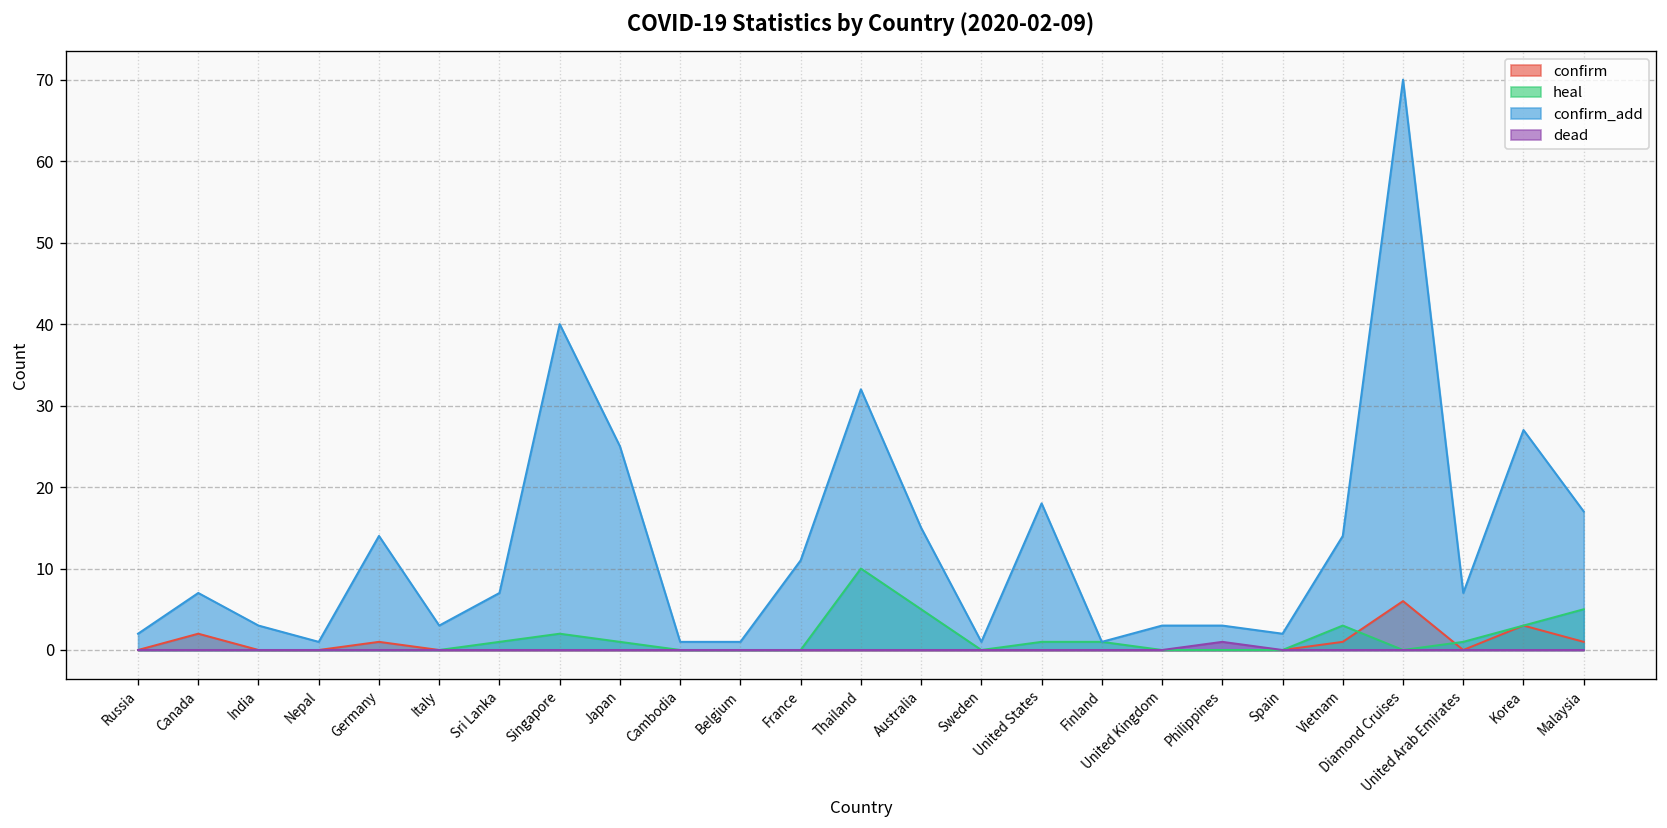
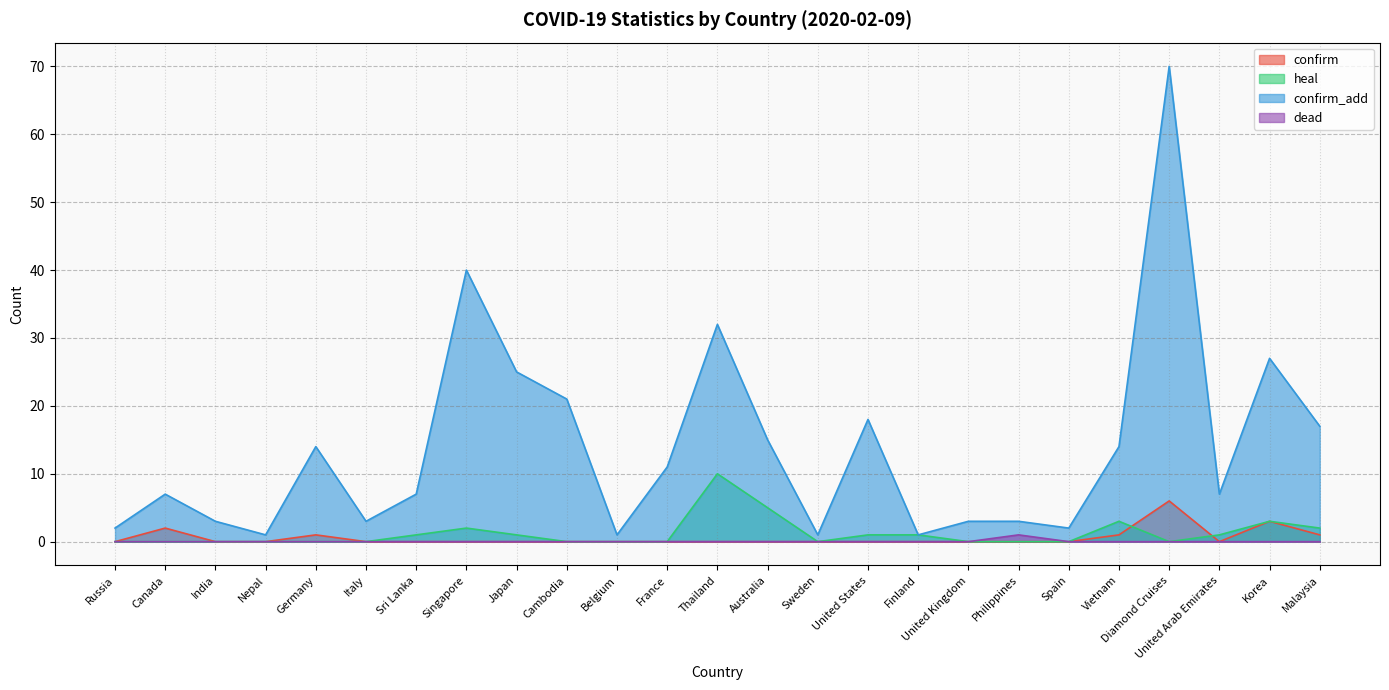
  {
    "confirm": {
      "Canada": 2,
      "Germany": 1,
      "Vietnam": 1,
      "Diamond Cruises": 6,
      "Malaysia": 1
    },
    "heal": {
      "Sri Lanka": 1,
      "Singapore": 2,
      "Japan": 1,
      "Thailand": 10,
      "Australia": 5,
      "United States": 1,
      "Vietnam": 3,
      "United Arab Emirates": 1,
-     "Malaysia": 5
+     "Malaysia": 2
    },
    "confirm_add": {
      "Russia": 2,
      "Canada": 7,
      "India": 3,
      "Nepal": 1,
      "Germany": 14,
      "Italy": 3,
      "Sri Lanka": 7,
      "Singapore": 40,
      "Japan": 25,
-     "Cambodia": 1,
+     "Cambodia": 21,
      "Belgium": 1,
      "France": 11,
      "Thailand": 32,
      "Australia": 15,
      "Sweden": 1,
      "United States": 18,
      "United Kingdom": 3,
      "Philippines": 3,
      "Spain": 2,
      "Vietnam": 14,
      "Diamond Cruises": 70,
      "United Arab Emirates": 7,
      "Korea": 27,
      "Malaysia": 17
    },
    "dead": {
      "Philippines": 1,
      "Vietnam": 0,
      "Korea": 0,
      "Malaysia": 0
    }
  }
